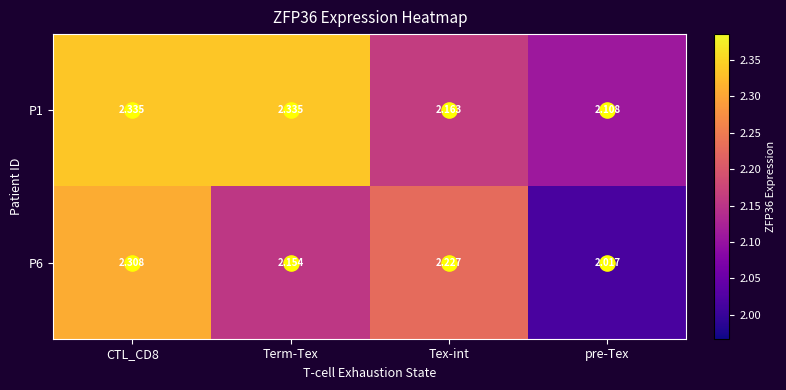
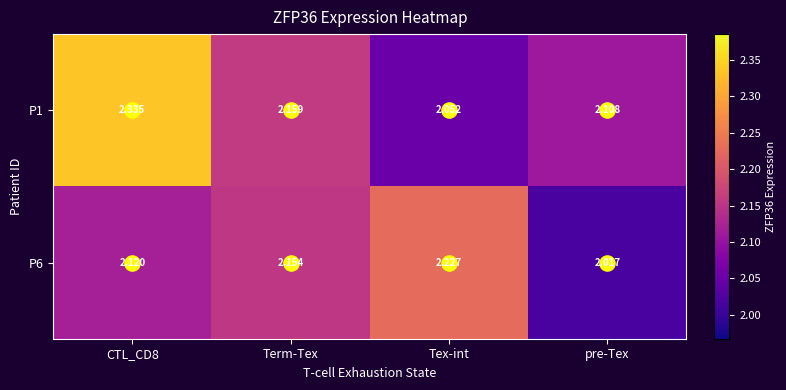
  {
    "P1": {
-     "Term-Tex": 2.335,
-     "Tex-int": 2.163
+     "Term-Tex": 2.159,
+     "Tex-int": 2.052
    },
    "P6": {
-     "CTL_CD8": 2.308
+     "CTL_CD8": 2.120
    }
  }
